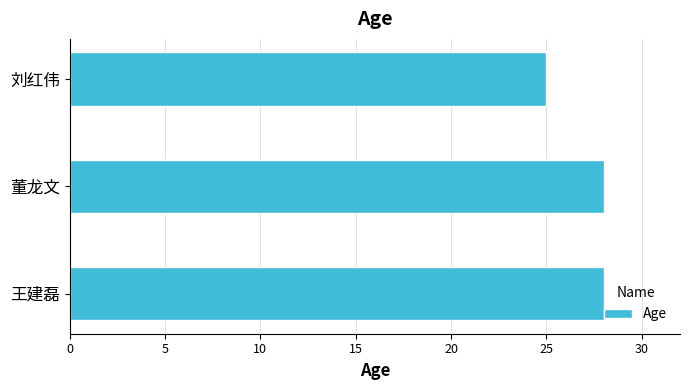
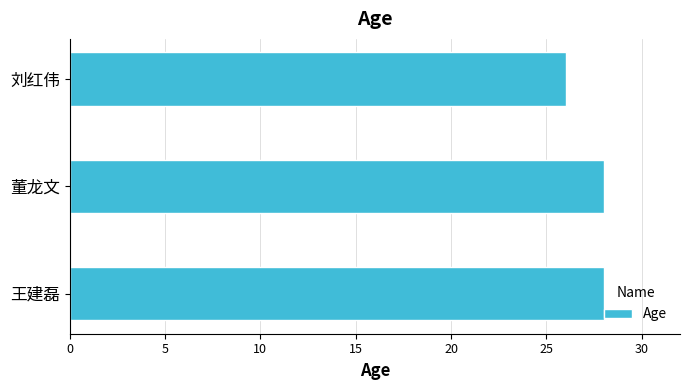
  {
-   "刘红伟": 25,
+   "刘红伟": 26,
    "董龙文": 28,
    "王建磊": 28
  }
